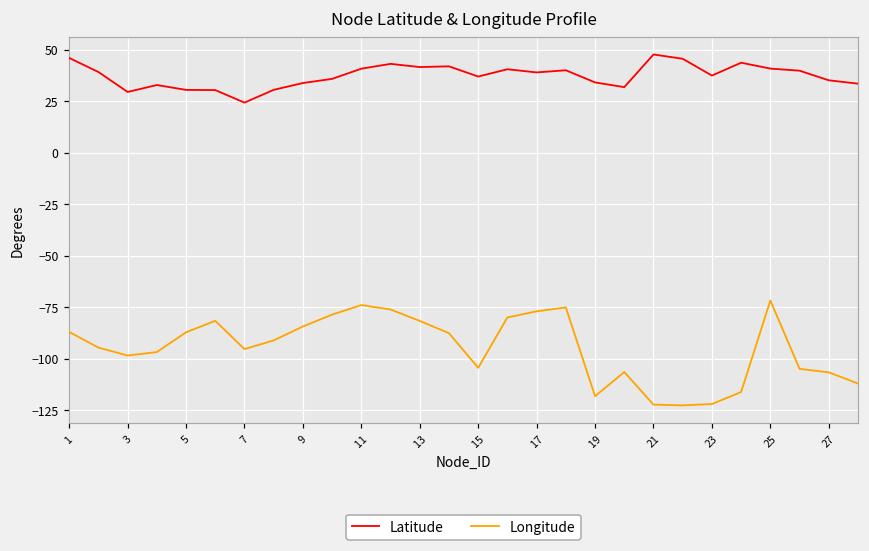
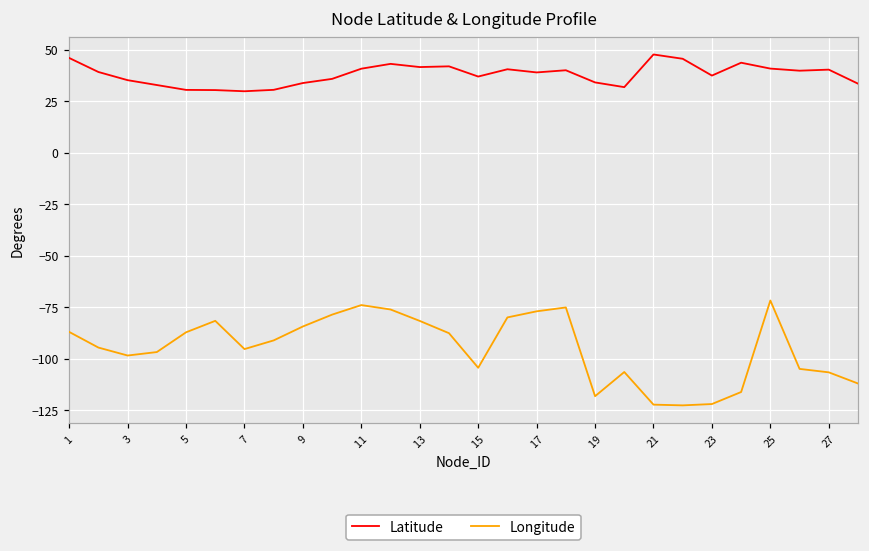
  {
    "Latitude": {
      "1": 46,
-     "3": 29,
+     "3": 35,
      "5": 30,
-     "7": 24,
+     "7": 30,
      "9": 34,
      "11": 41,
      "13": 42,
      "15": 37,
      "17": 39,
      "19": 34,
      "21": 48,
      "23": 37,
      "25": 41,
-     "27": 35
+     "27": 40
    },
    "Longitude": {
      "1": -87,
      "3": -98,
      "5": -87,
      "7": -95,
      "9": -84,
      "11": -74,
      "13": -82,
      "15": -104,
      "17": -77,
      "19": -118,
      "21": -122,
      "23": -122,
      "25": -72,
      "27": -107
    }
  }
